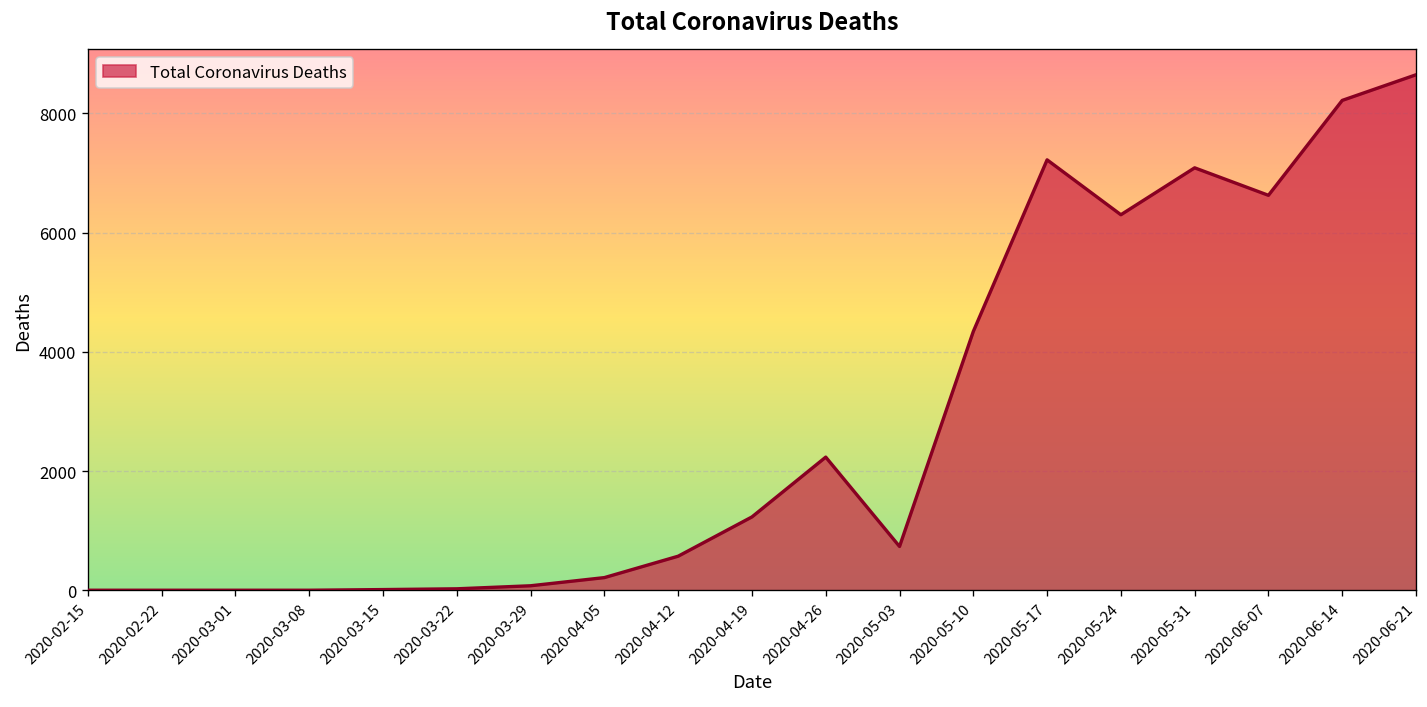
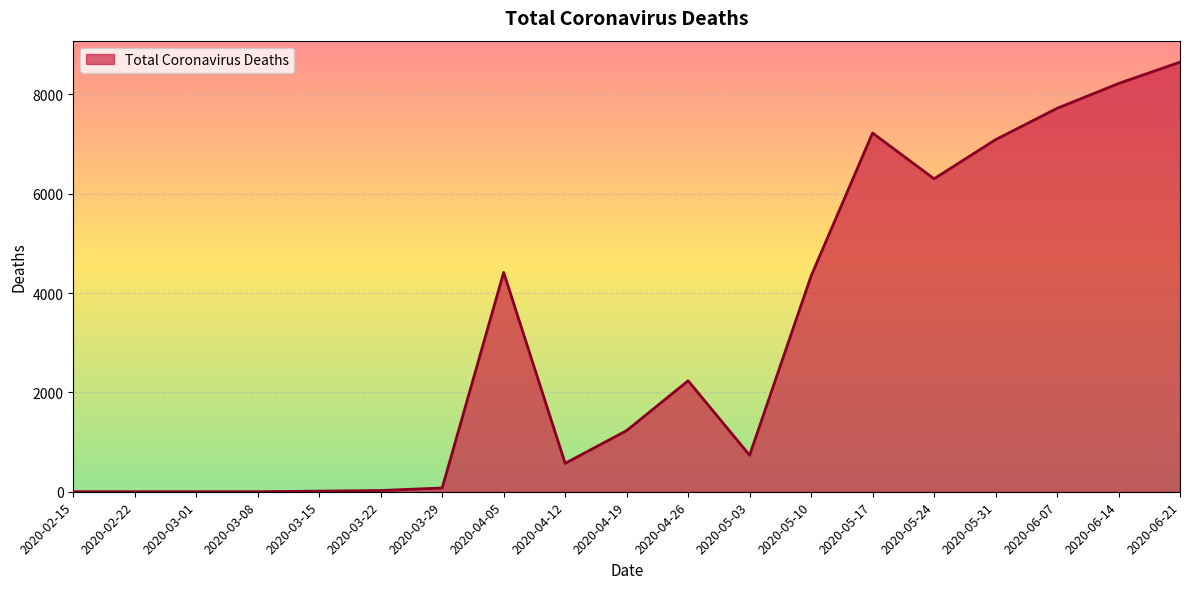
  {
    "2020-02-15": 0,
    "2020-02-22": 0,
    "2020-03-01": 0,
    "2020-03-08": 0,
    "2020-03-15": 0,
    "2020-03-22": 0,
    "2020-03-29": 100,
-   "2020-04-05": 200,
+   "2020-04-05": 4400,
    "2020-04-12": 600,
    "2020-04-19": 1200,
    "2020-04-26": 2200,
    "2020-05-03": 700,
    "2020-05-10": 4300,
    "2020-05-17": 7200,
    "2020-05-24": 6300,
    "2020-05-31": 7100,
-   "2020-06-07": 6600,
+   "2020-06-07": 7700,
    "2020-06-14": 8200,
    "2020-06-21": 8600
  }
